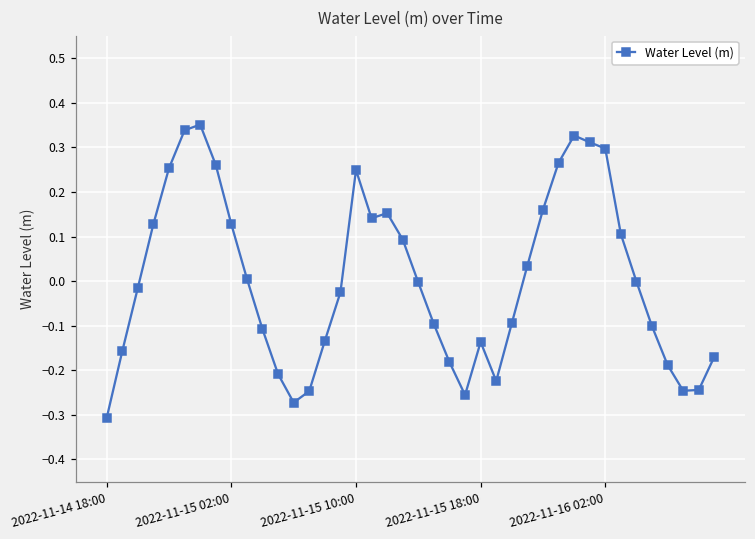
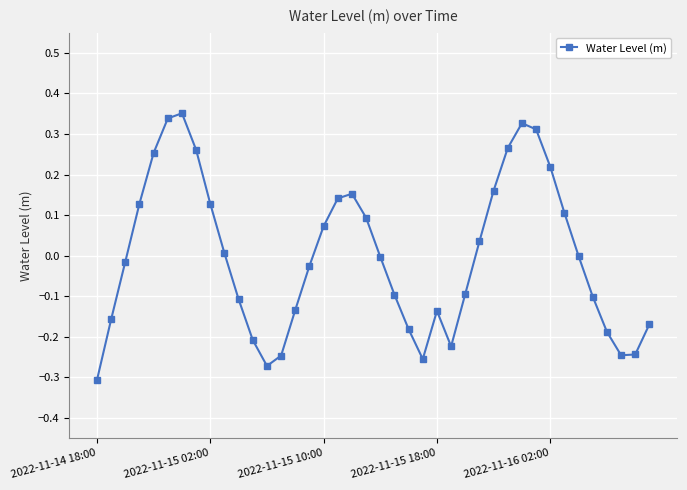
  {
    "2022-11-14 18:00": -0.31,
    "2022-11-15 02:00": 0.13,
-   "2022-11-15 10:00": 0.25,
+   "2022-11-15 10:00": 0.07,
    "2022-11-15 18:00": -0.14,
-   "2022-11-16 02:00": 0.30
+   "2022-11-16 02:00": 0.22
  }
